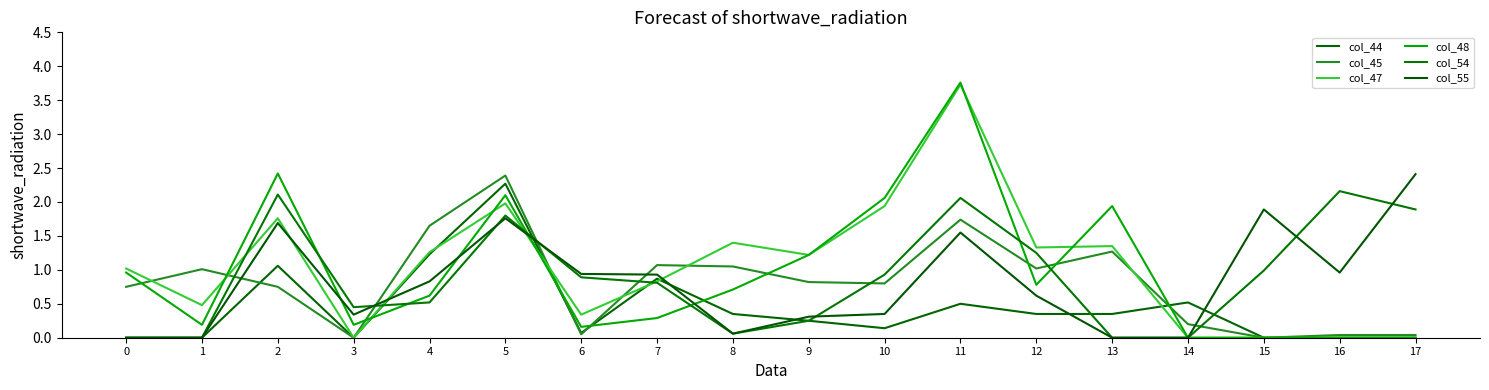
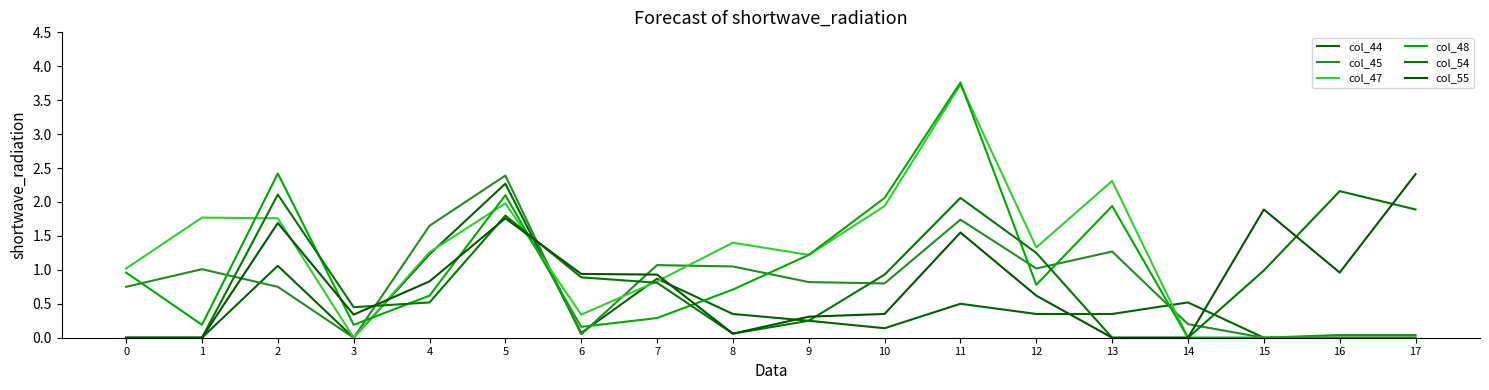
  {
    "col_47": {
      "0": 1.0,
-     "1": 0.5,
+     "1": 1.8,
      "2": 1.8,
      "5": 2.0,
      "6": 0.3,
      "8": 1.4,
      "10": 1.9,
      "12": 1.3,
-     "13": 1.4
+     "13": 2.3
    }
  }
